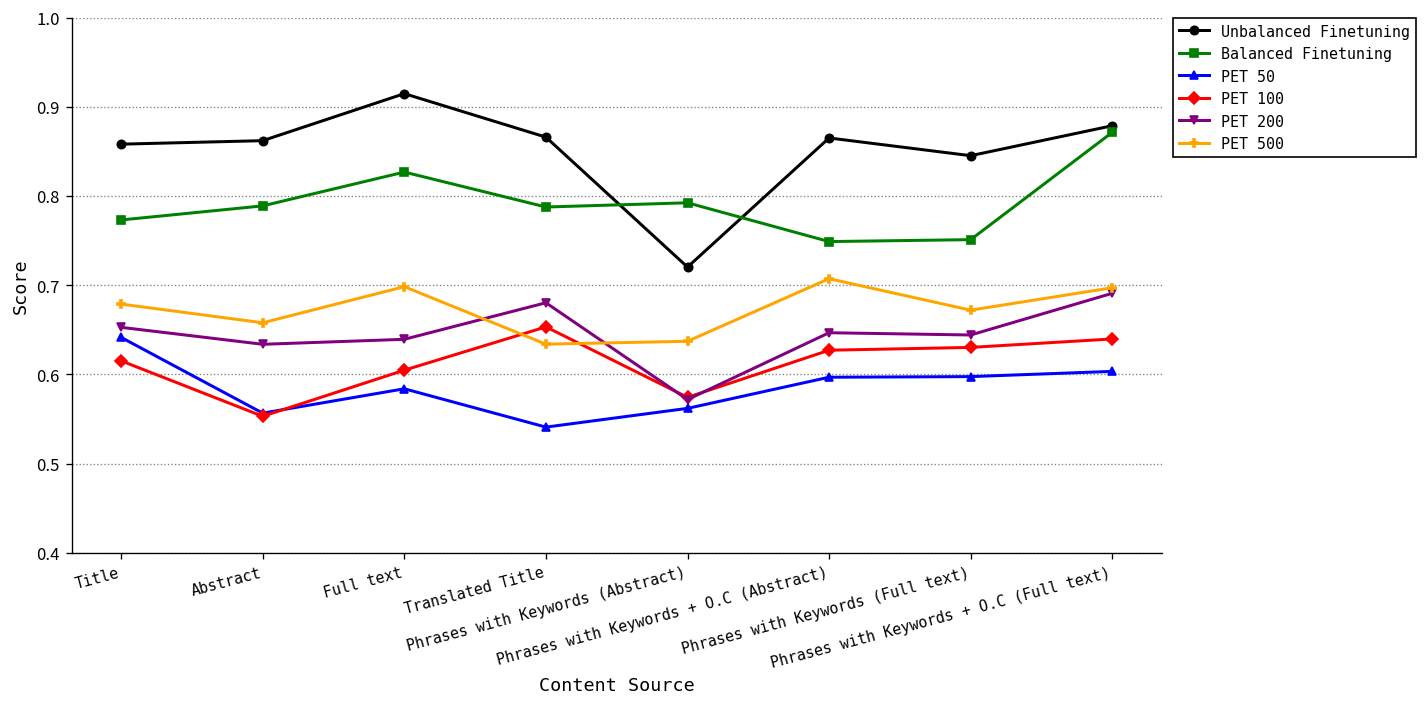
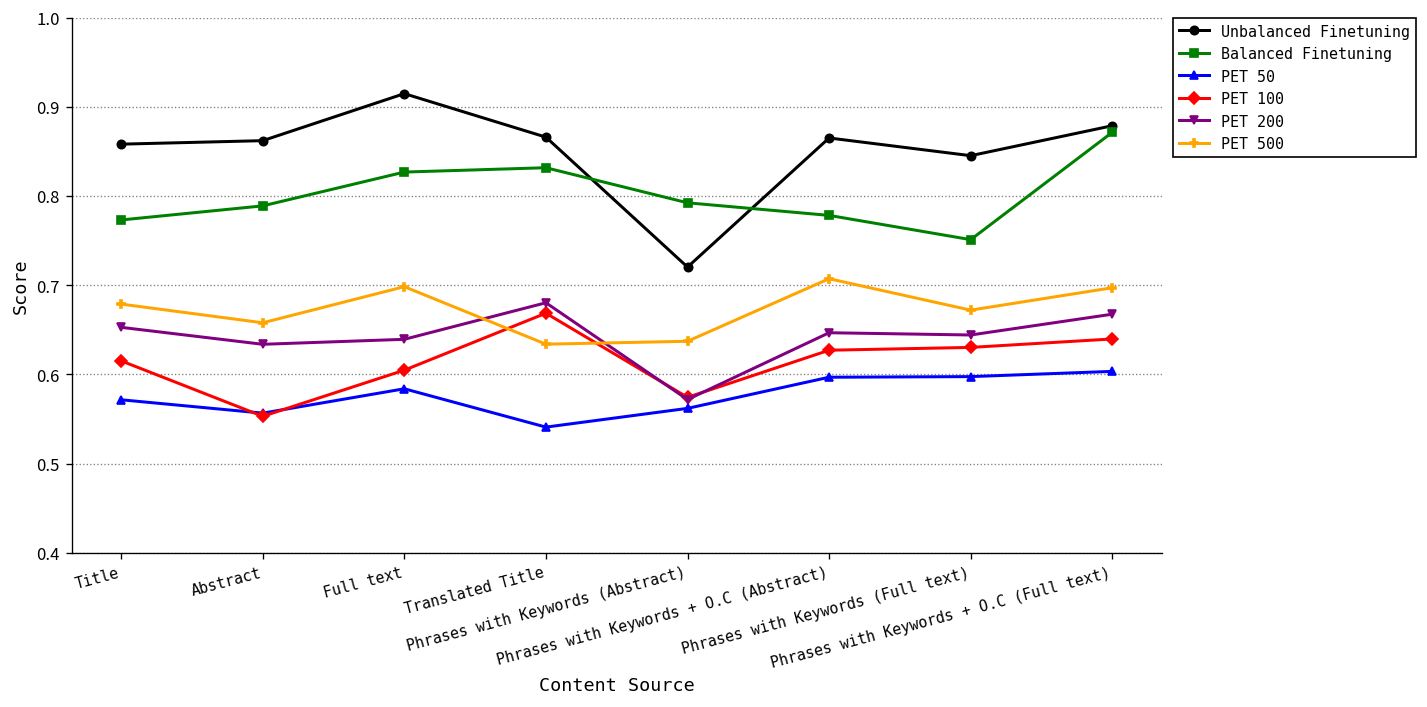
  {
    "Unbalanced Finetuning": {
      "Title": 0.86,
      "Abstract": 0.86,
      "Full text": 0.91,
      "Translated Title": 0.87,
      "Phrases with Keywords (Abstract)": 0.72,
      "Phrases with Keywords + O.C (Abstract)": 0.87,
      "Phrases with Keywords (Full text)": 0.85,
      "Phrases with Keywords + O.C (Full text)": 0.88
    },
    "Balanced Finetuning": {
      "Title": 0.77,
      "Abstract": 0.79,
      "Full text": 0.83,
-     "Translated Title": 0.79,
+     "Translated Title": 0.83,
      "Phrases with Keywords (Abstract)": 0.79,
-     "Phrases with Keywords + O.C (Abstract)": 0.75,
+     "Phrases with Keywords + O.C (Abstract)": 0.78,
      "Phrases with Keywords (Full text)": 0.75,
      "Phrases with Keywords + O.C (Full text)": 0.87
    },
    "PET 50": {
-     "Title": 0.64,
+     "Title": 0.57,
      "Abstract": 0.56,
      "Full text": 0.58,
      "Translated Title": 0.54,
      "Phrases with Keywords (Abstract)": 0.56,
      "Phrases with Keywords + O.C (Abstract)": 0.60,
      "Phrases with Keywords (Full text)": 0.60,
      "Phrases with Keywords + O.C (Full text)": 0.60
    },
    "PET 100": {
      "Title": 0.62,
      "Abstract": 0.55,
      "Full text": 0.60,
-     "Translated Title": 0.65,
+     "Translated Title": 0.67,
      "Phrases with Keywords + O.C (Abstract)": 0.63,
      "Phrases with Keywords (Full text)": 0.63,
      "Phrases with Keywords + O.C (Full text)": 0.64
    },
    "PET 200": {
      "Title": 0.65,
      "Abstract": 0.63,
      "Full text": 0.64,
      "Translated Title": 0.68,
      "Phrases with Keywords + O.C (Abstract)": 0.65,
      "Phrases with Keywords (Full text)": 0.64,
-     "Phrases with Keywords + O.C (Full text)": 0.69
+     "Phrases with Keywords + O.C (Full text)": 0.67
    },
    "PET 500": {
      "Title": 0.68,
      "Abstract": 0.66,
      "Full text": 0.70,
      "Translated Title": 0.63,
      "Phrases with Keywords (Abstract)": 0.64,
      "Phrases with Keywords + O.C (Abstract)": 0.71,
      "Phrases with Keywords (Full text)": 0.67,
      "Phrases with Keywords + O.C (Full text)": 0.70
    }
  }
